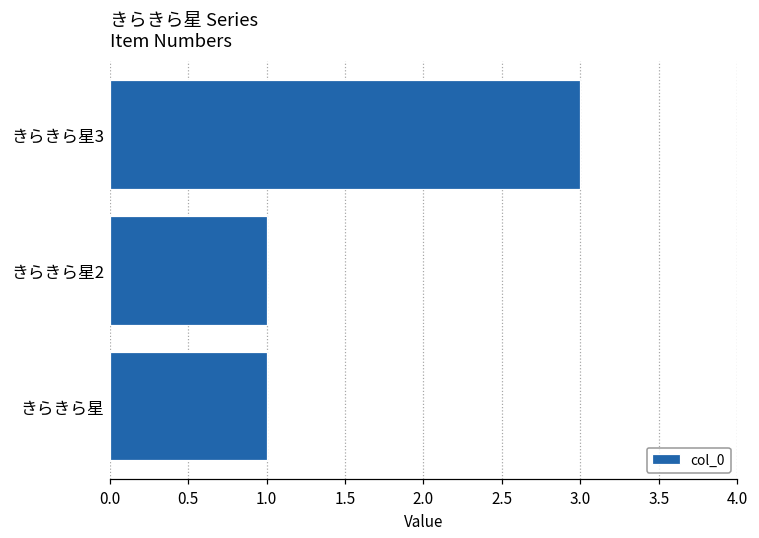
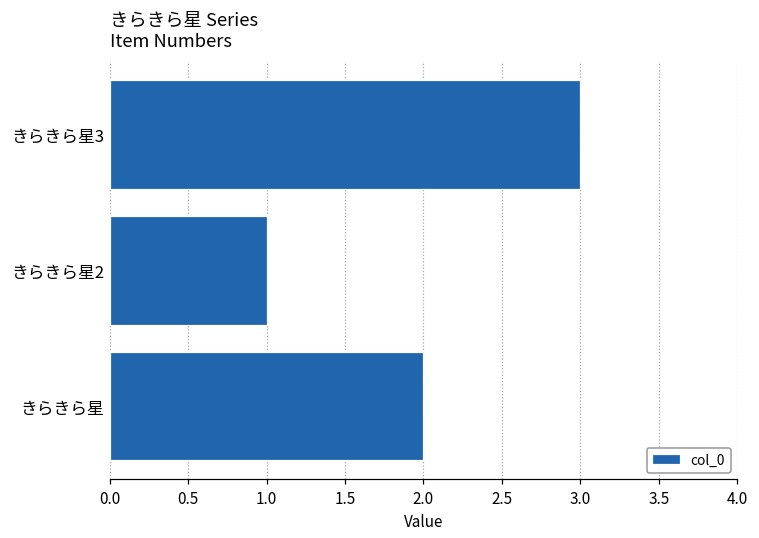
  {
    "きらきら星3": 3,
    "きらきら星2": 1,
-   "きらきら星": 1
+   "きらきら星": 2
  }
